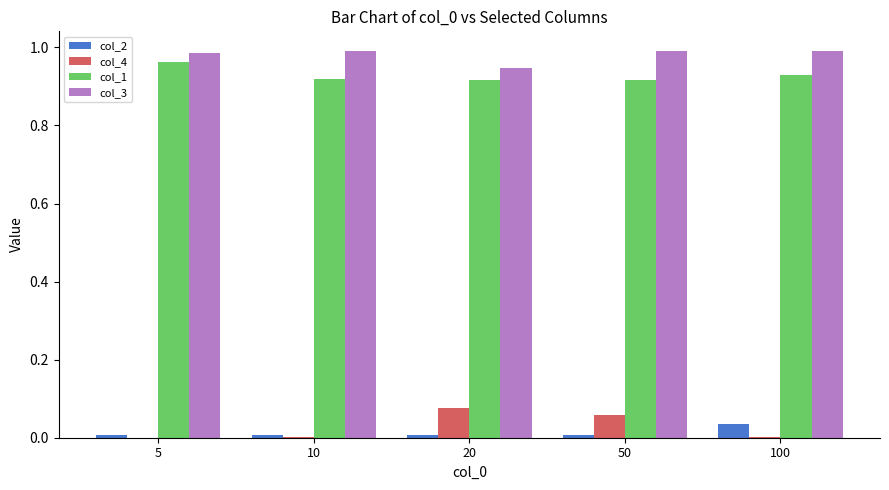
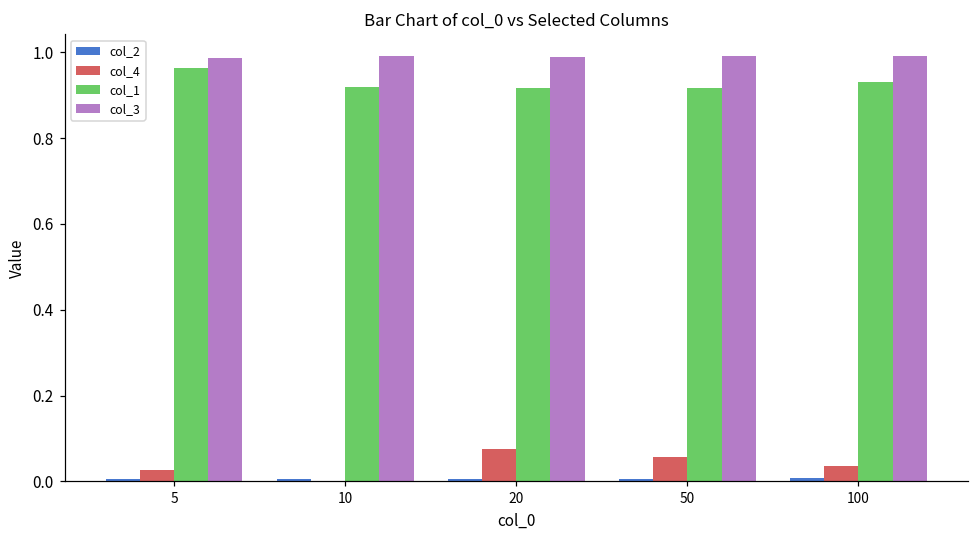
  {
    "col_2": {
-     "100": 0.04
+     "100": 0.01
    },
    "col_4": {
-     "5": 0.00,
+     "5": 0.03,
      "20": 0.08,
      "50": 0.06,
-     "100": 0.00
+     "100": 0.04
    },
    "col_1": {
      "5": 0.96,
      "10": 0.92,
      "20": 0.92,
      "50": 0.92,
      "100": 0.93
    },
    "col_3": {
      "5": 0.99,
      "10": 0.99,
-     "20": 0.95,
+     "20": 0.99,
      "50": 0.99,
      "100": 0.99
    }
  }
